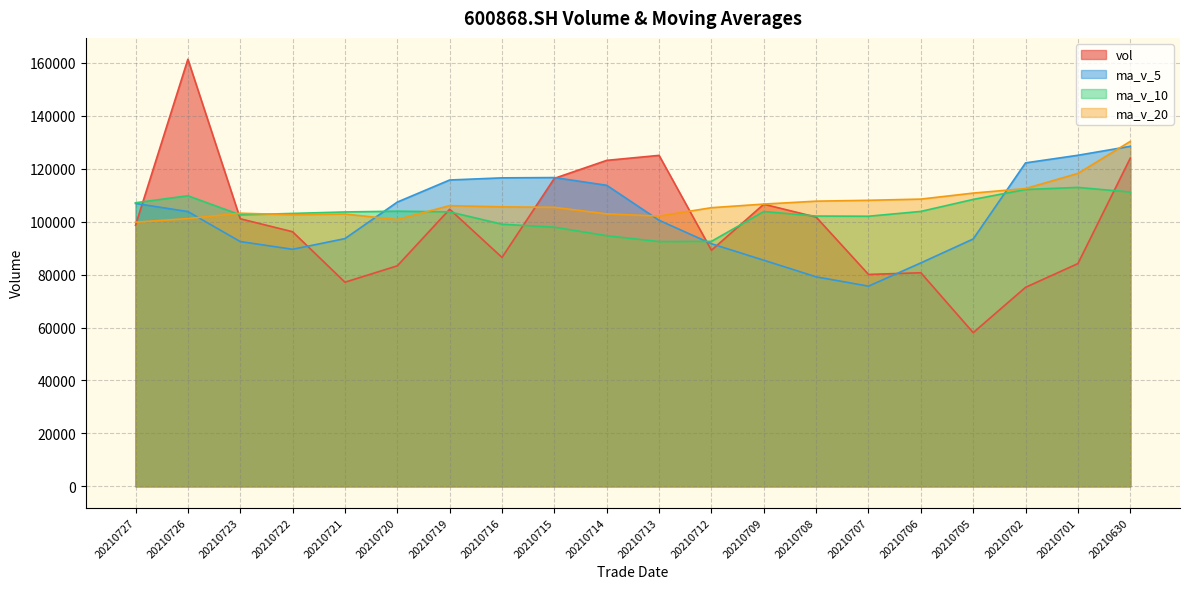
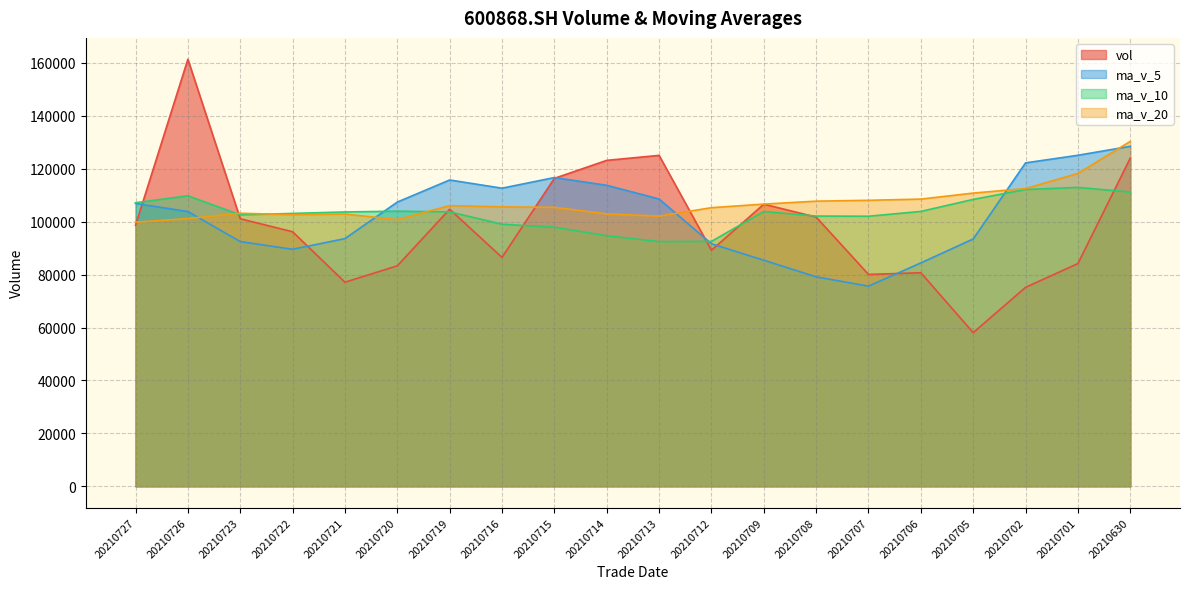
  {
    "vol": {
      "20210727": 99000,
      "20210726": 161000,
      "20210723": 101000,
      "20210722": 96000,
      "20210721": 77000,
      "20210720": 83000,
      "20210719": 105000,
      "20210716": 86000,
      "20210714": 123000,
      "20210713": 125000,
      "20210712": 89000,
      "20210707": 80000,
      "20210706": 81000,
      "20210705": 58000,
      "20210702": 75000,
      "20210701": 84000,
      "20210630": 124000
    },
    "ma_v_5": {
      "20210726": 104000,
      "20210723": 92000,
      "20210722": 90000,
      "20210721": 94000,
      "20210720": 107000,
      "20210719": 116000,
-     "20210716": 117000,
+     "20210716": 113000,
      "20210714": 114000,
-     "20210713": 101000,
+     "20210713": 109000,
      "20210709": 85000,
      "20210708": 79000,
      "20210707": 76000,
      "20210706": 84000,
      "20210705": 93000,
      "20210702": 122000,
      "20210701": 125000,
      "20210630": 128000
    },
    "ma_v_10": {
      "20210726": 110000,
      "20210720": 104000,
      "20210719": 104000,
      "20210716": 99000,
      "20210715": 98000,
      "20210714": 95000,
      "20210713": 92000,
      "20210709": 104000,
      "20210707": 102000,
      "20210706": 104000,
      "20210705": 108000,
      "20210701": 113000,
      "20210630": 111000
    },
    "ma_v_20": {
      "20210727": 100000,
      "20210726": 101000,
      "20210720": 101000,
      "20210719": 106000,
      "20210716": 106000,
      "20210715": 105000,
      "20210714": 103000,
      "20210713": 102000,
      "20210712": 105000,
      "20210708": 108000,
      "20210707": 108000,
      "20210706": 109000,
      "20210705": 111000,
      "20210701": 118000,
      "20210630": 130000
    }
  }
